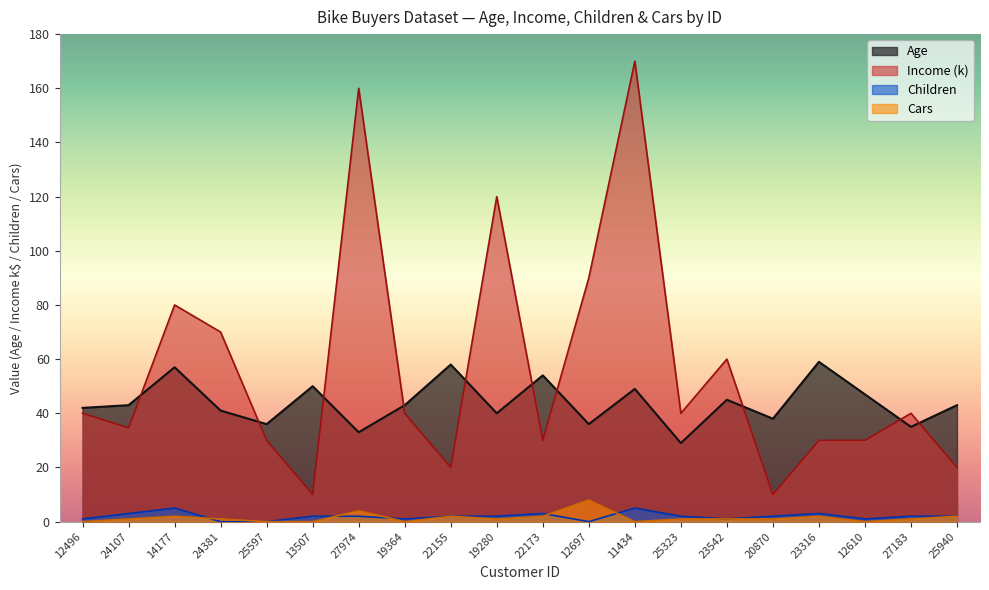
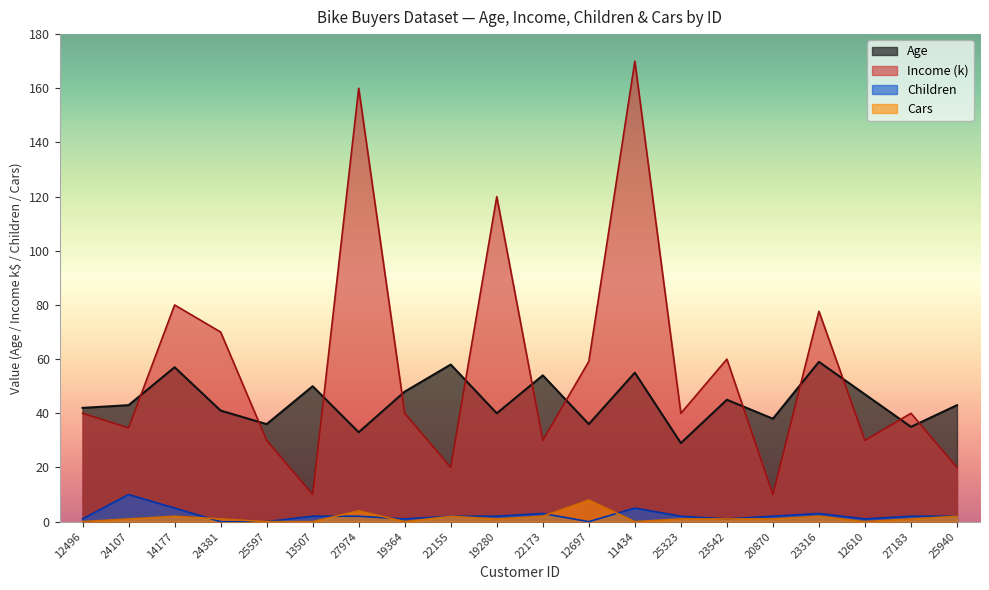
  {
    "Age": {
      "12496": 42,
      "24107": 43,
      "14177": 57,
      "24381": 41,
      "25597": 36,
      "13507": 50,
      "27974": 33,
-     "19364": 43,
+     "19364": 48,
      "22155": 58,
      "19280": 40,
      "22173": 54,
      "12697": 36,
-     "11434": 49,
+     "11434": 55,
      "25323": 29,
      "23542": 45,
      "20870": 38,
      "23316": 59,
      "12610": 47,
      "27183": 35,
      "25940": 43
    },
    "Income (k)": {
      "12496": 40,
      "24107": 35,
      "14177": 80,
      "24381": 70,
      "25597": 30,
      "13507": 10,
      "27974": 160,
      "19364": 40,
      "22155": 20,
      "19280": 120,
      "22173": 30,
-     "12697": 90,
+     "12697": 59,
      "11434": 170,
      "25323": 40,
      "23542": 60,
      "20870": 10,
-     "23316": 30,
+     "23316": 78,
      "12610": 30,
      "27183": 40,
      "25940": 20
    },
    "Children": {
      "12496": 1,
-     "24107": 3,
+     "24107": 10,
      "14177": 5,
      "24381": 0,
      "13507": 2,
      "27974": 2,
      "19364": 1,
      "19280": 2,
      "22173": 3,
      "12697": 0,
      "11434": 5,
      "25323": 2,
      "20870": 2,
      "23316": 3,
      "12610": 1,
      "27183": 2
    },
    "Cars": {
      "12496": 0,
      "24107": 1,
      "14177": 2,
      "24381": 1,
      "13507": 0,
      "27974": 4,
      "19364": 0,
      "19280": 1,
      "22173": 2,
      "12697": 8,
      "11434": 0,
      "25323": 1,
      "20870": 1,
      "23316": 2,
      "12610": 0,
      "27183": 1
    }
  }
